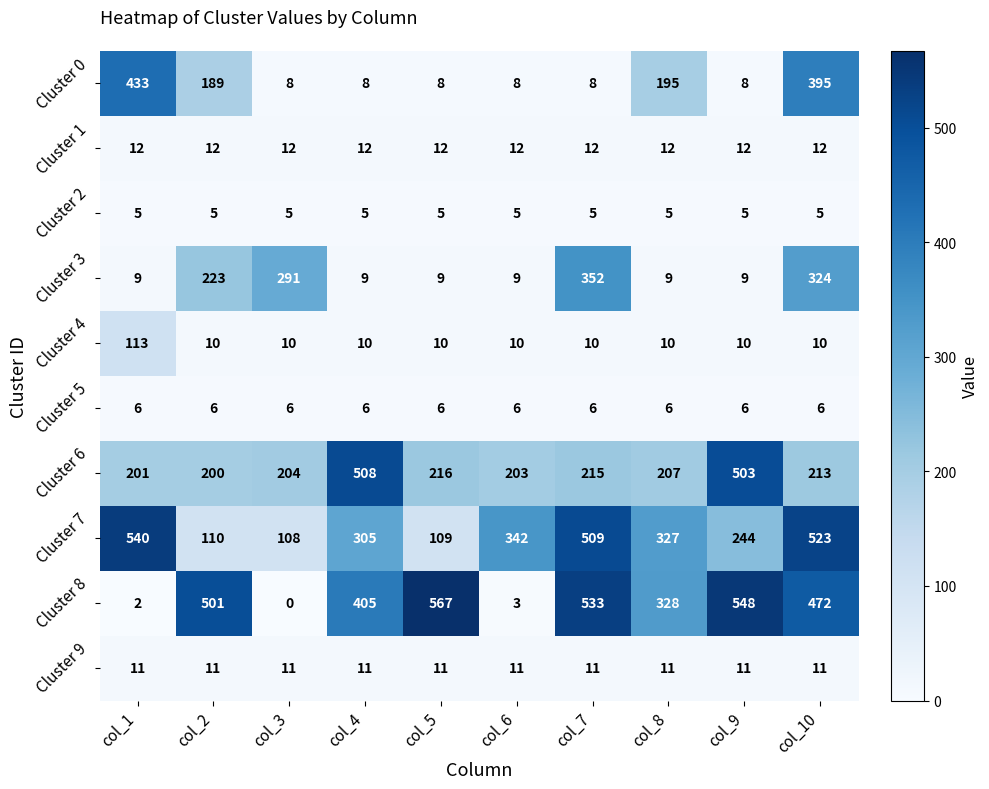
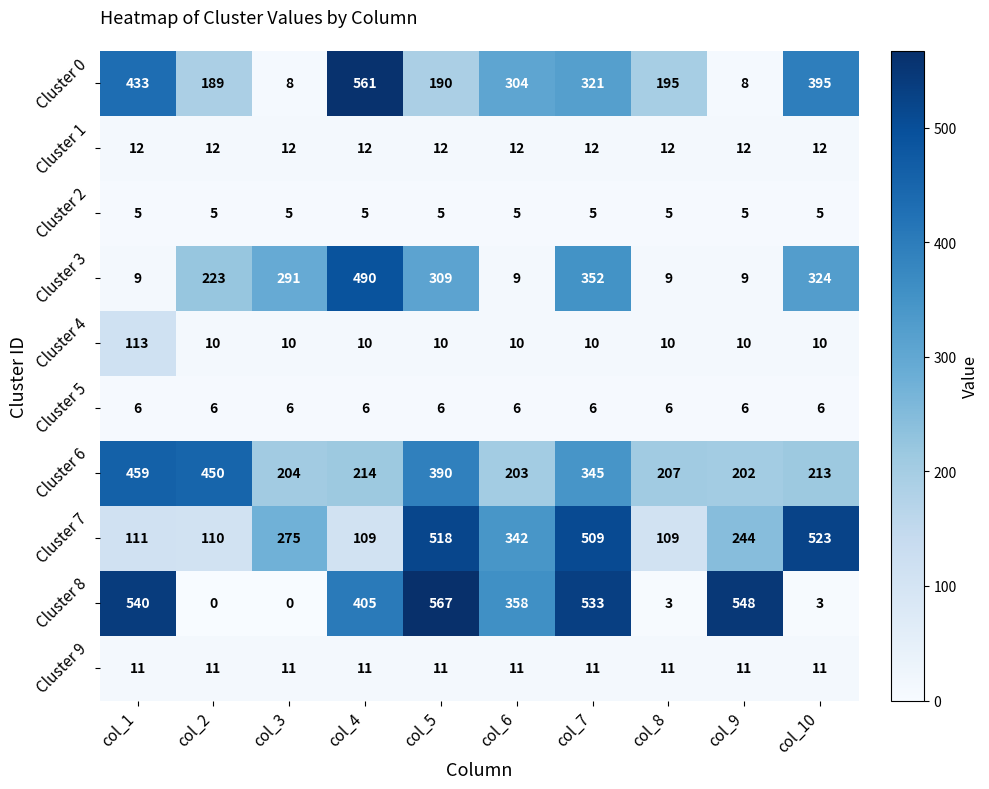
  {
    "Cluster 0": {
      "col_1": 433,
      "col_2": 189,
      "col_3": 8,
-     "col_4": 8,
-     "col_5": 8,
-     "col_6": 8,
-     "col_7": 8,
+     "col_4": 561,
+     "col_5": 190,
+     "col_6": 304,
+     "col_7": 321,
      "col_8": 195,
      "col_9": 8,
      "col_10": 395
    },
    "Cluster 1": {
      "col_1": 12,
      "col_2": 12,
      "col_3": 12,
      "col_4": 12,
      "col_5": 12,
      "col_6": 12,
      "col_7": 12,
      "col_8": 12,
      "col_9": 12,
      "col_10": 12
    },
    "Cluster 2": {
      "col_1": 5,
      "col_2": 5,
      "col_3": 5,
      "col_4": 5,
      "col_5": 5,
      "col_6": 5,
      "col_7": 5,
      "col_8": 5,
      "col_9": 5,
      "col_10": 5
    },
    "Cluster 3": {
      "col_1": 9,
      "col_2": 223,
      "col_3": 291,
-     "col_4": 9,
-     "col_5": 9,
+     "col_4": 490,
+     "col_5": 309,
      "col_6": 9,
      "col_7": 352,
      "col_8": 9,
      "col_9": 9,
      "col_10": 324
    },
    "Cluster 4": {
      "col_1": 113,
      "col_2": 10,
      "col_3": 10,
      "col_4": 10,
      "col_5": 10,
      "col_6": 10,
      "col_7": 10,
      "col_8": 10,
      "col_9": 10,
      "col_10": 10
    },
    "Cluster 5": {
      "col_1": 6,
      "col_2": 6,
      "col_3": 6,
      "col_4": 6,
      "col_5": 6,
      "col_6": 6,
      "col_7": 6,
      "col_8": 6,
      "col_9": 6,
      "col_10": 6
    },
    "Cluster 6": {
-     "col_1": 201,
-     "col_2": 200,
+     "col_1": 459,
+     "col_2": 450,
      "col_3": 204,
-     "col_4": 508,
-     "col_5": 216,
+     "col_4": 214,
+     "col_5": 390,
      "col_6": 203,
-     "col_7": 215,
+     "col_7": 345,
      "col_8": 207,
-     "col_9": 503,
+     "col_9": 202,
      "col_10": 213
    },
    "Cluster 7": {
-     "col_1": 540,
+     "col_1": 111,
      "col_2": 110,
-     "col_3": 108,
-     "col_4": 305,
-     "col_5": 109,
+     "col_3": 275,
+     "col_4": 109,
+     "col_5": 518,
      "col_6": 342,
      "col_7": 509,
-     "col_8": 327,
+     "col_8": 109,
      "col_9": 244,
      "col_10": 523
    },
    "Cluster 8": {
-     "col_1": 2,
-     "col_2": 501,
+     "col_1": 540,
+     "col_2": 0,
      "col_3": 0,
      "col_4": 405,
      "col_5": 567,
-     "col_6": 3,
+     "col_6": 358,
      "col_7": 533,
-     "col_8": 328,
+     "col_8": 3,
      "col_9": 548,
-     "col_10": 472
+     "col_10": 3
    },
    "Cluster 9": {
      "col_1": 11,
      "col_2": 11,
      "col_3": 11,
      "col_4": 11,
      "col_5": 11,
      "col_6": 11,
      "col_7": 11,
      "col_8": 11,
      "col_9": 11,
      "col_10": 11
    }
  }
